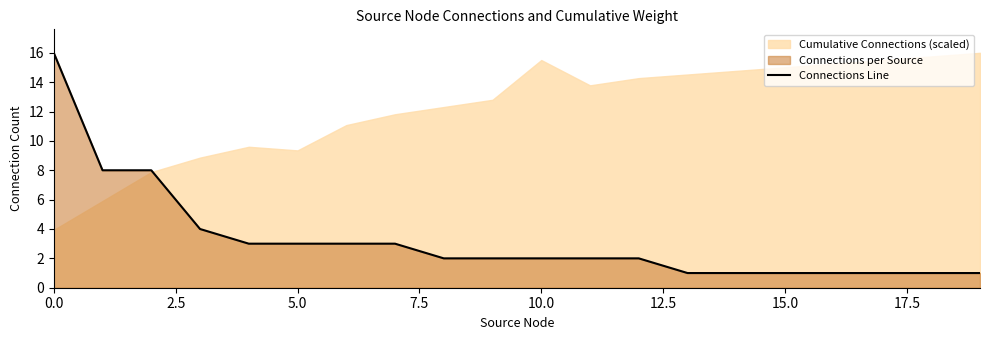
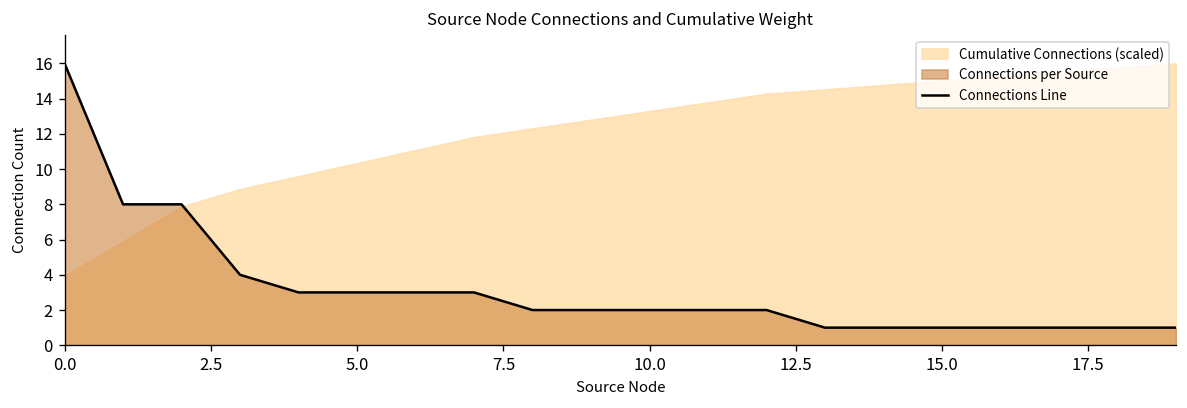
  {
    "Cumulative Connections (scaled)": {
      "0.0": 3.9,
-     "5.0": 9.4,
-     "10.0": 15.5
+     "5.0": 10.3,
+     "10.0": 13.3
    },
    "Connections per Source": {
      "0.0": 16.0,
      "5.0": 3.0,
      "10.0": 2.0,
      "15.0": 1.0
    }
  }
